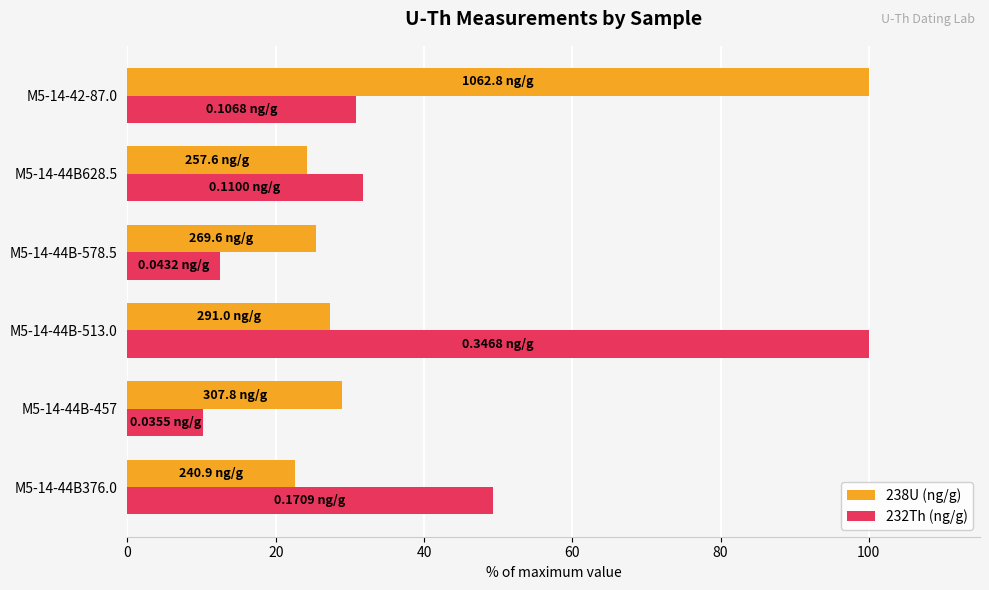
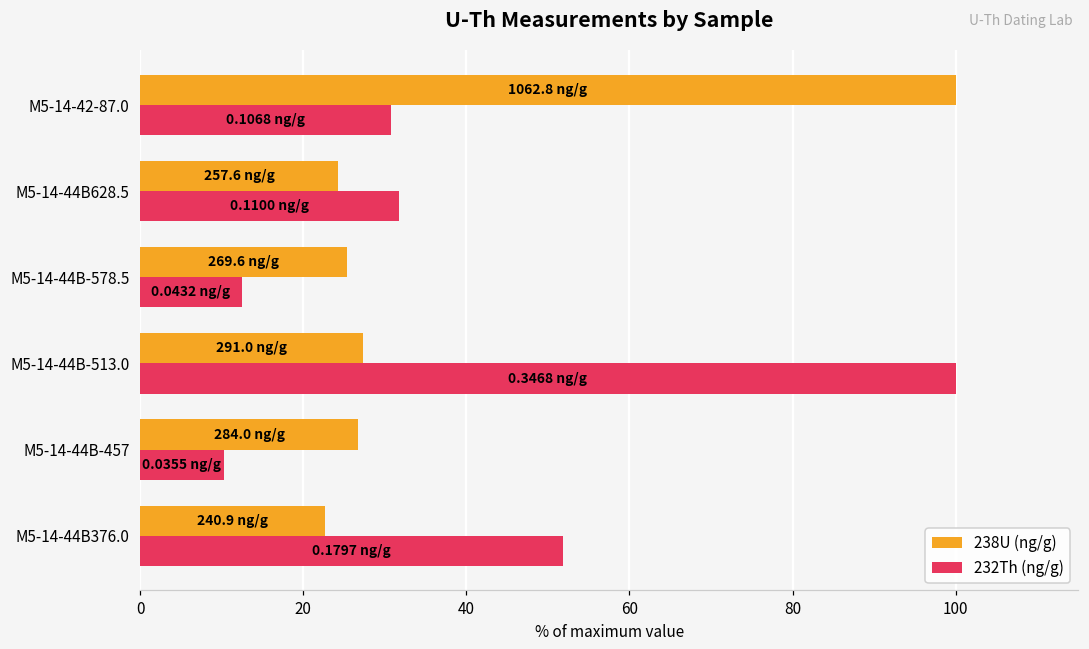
  {
    "238U (ng/g)": {
-     "M5-14-44B-457": 307.8
+     "M5-14-44B-457": 284.0
    },
    "232Th (ng/g)": {
-     "M5-14-44B376.0": 0.1709
+     "M5-14-44B376.0": 0.1797
    }
  }
